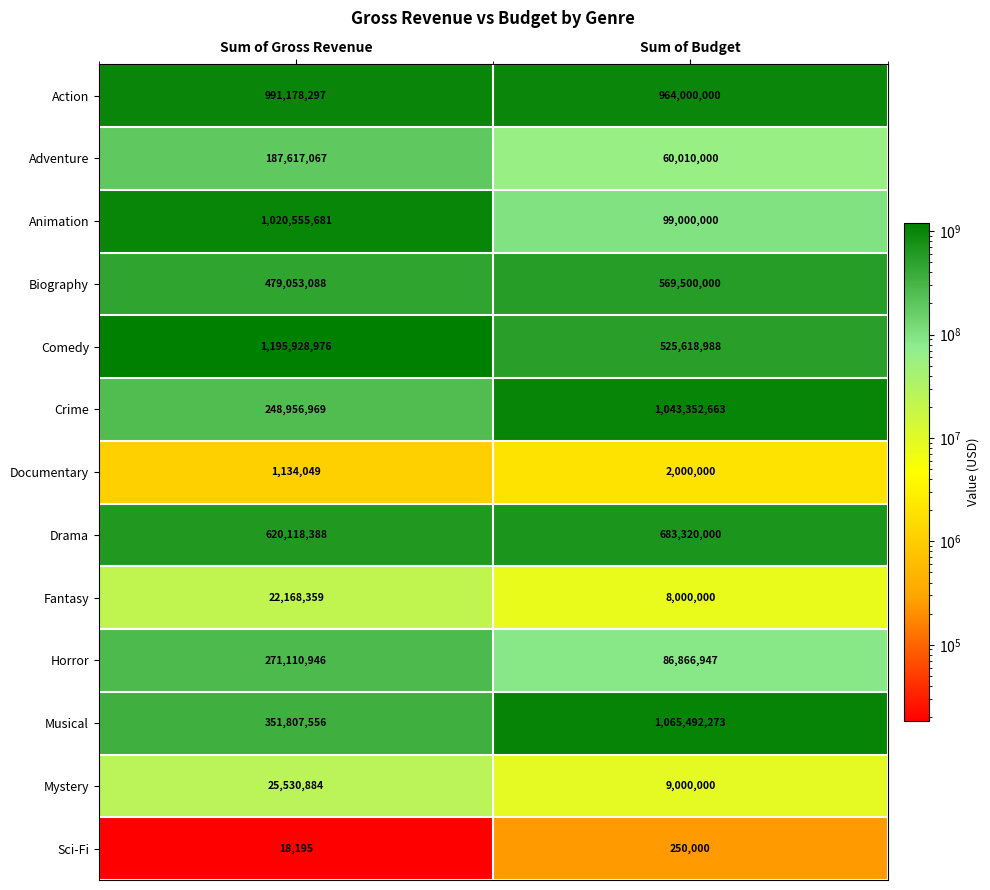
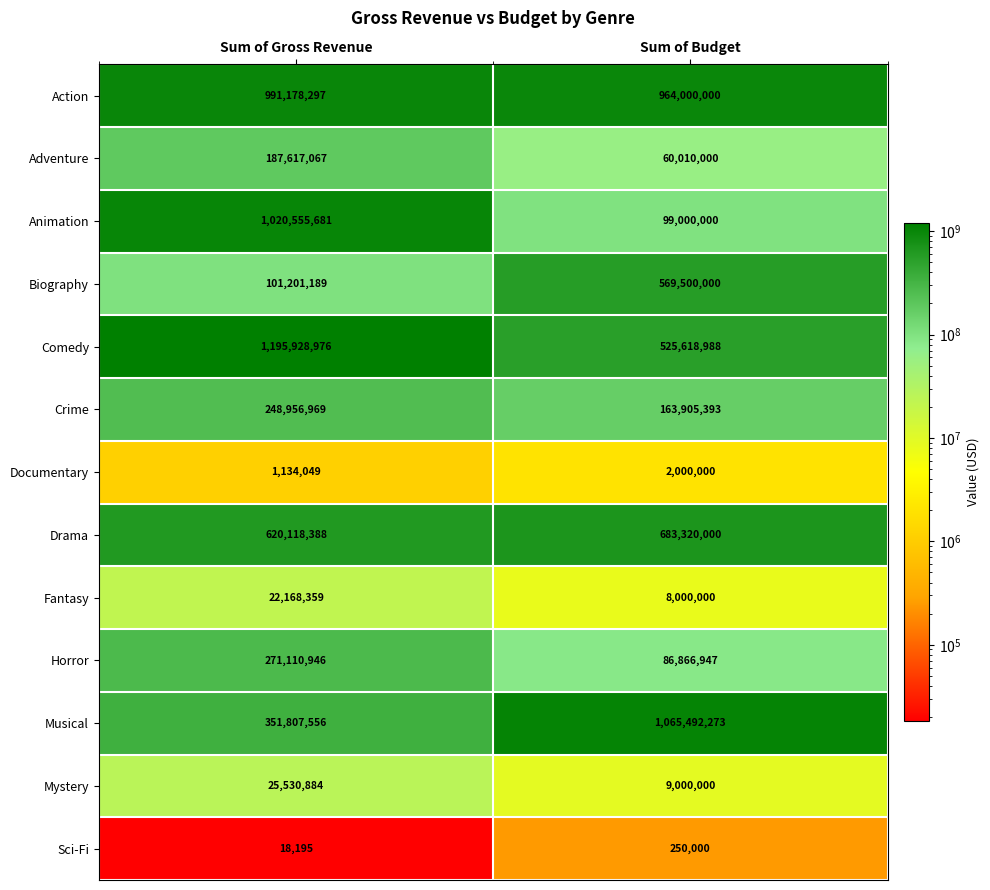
  {
    "Action": {
      "Sum of Gross Revenue": "991,178,297",
      "Sum of Budget": "964,000,000"
    },
    "Adventure": {
      "Sum of Gross Revenue": "187,617,067",
      "Sum of Budget": "60,010,000"
    },
    "Animation": {
      "Sum of Gross Revenue": "1,020,555,681",
      "Sum of Budget": "99,000,000"
    },
    "Biography": {
-     "Sum of Gross Revenue": "479,053,088",
+     "Sum of Gross Revenue": "101,201,189",
      "Sum of Budget": "569,500,000"
    },
    "Comedy": {
      "Sum of Gross Revenue": "1,195,928,976",
      "Sum of Budget": "525,618,988"
    },
    "Crime": {
      "Sum of Gross Revenue": "248,956,969",
-     "Sum of Budget": "1,043,352,663"
+     "Sum of Budget": "163,905,393"
    },
    "Documentary": {
      "Sum of Gross Revenue": "1,134,049",
      "Sum of Budget": "2,000,000"
    },
    "Drama": {
      "Sum of Gross Revenue": "620,118,388",
      "Sum of Budget": "683,320,000"
    },
    "Fantasy": {
      "Sum of Gross Revenue": "22,168,359",
      "Sum of Budget": "8,000,000"
    },
    "Horror": {
      "Sum of Gross Revenue": "271,110,946",
      "Sum of Budget": "86,866,947"
    },
    "Musical": {
      "Sum of Gross Revenue": "351,807,556",
      "Sum of Budget": "1,065,492,273"
    },
    "Mystery": {
      "Sum of Gross Revenue": "25,530,884",
      "Sum of Budget": "9,000,000"
    },
    "Sci-Fi": {
      "Sum of Gross Revenue": "18,195",
      "Sum of Budget": "250,000"
    }
  }
